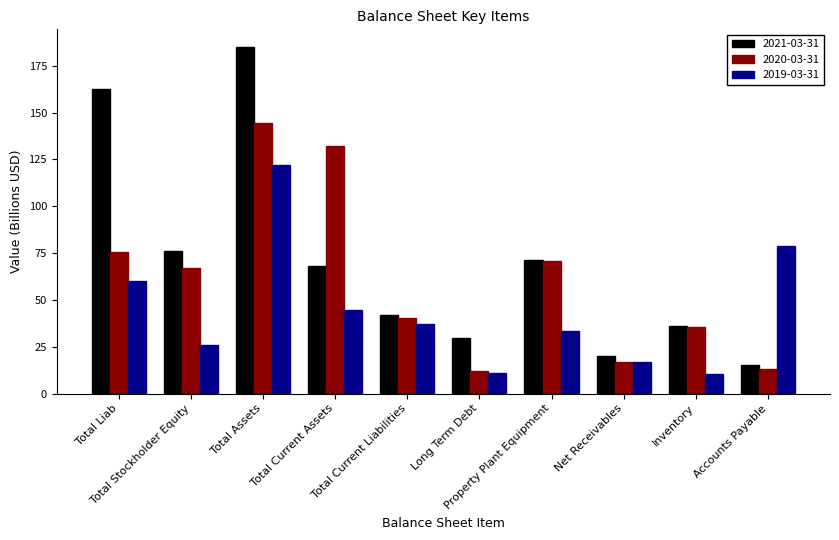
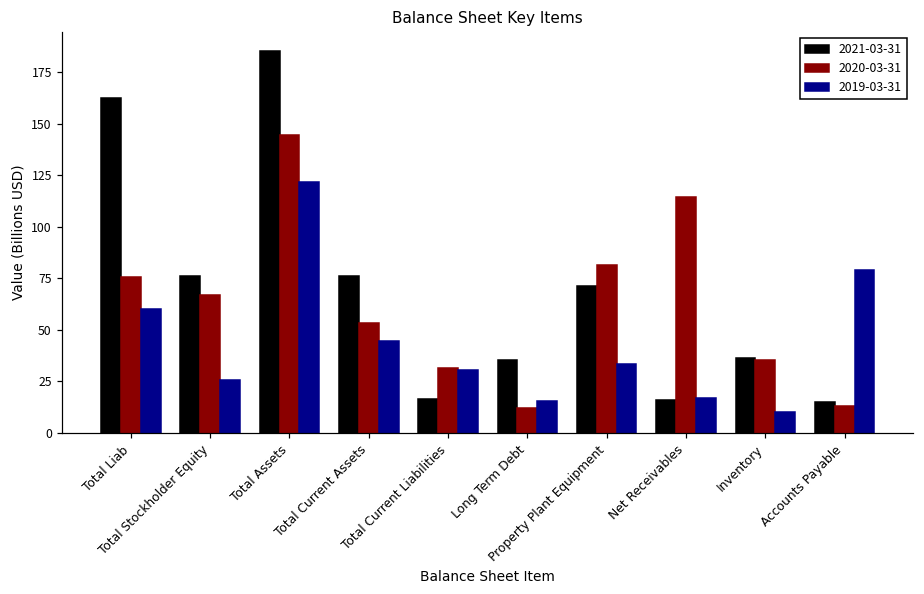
  {
    "2021-03-31": {
      "Total Liab": 163,
      "Total Stockholder Equity": 76,
      "Total Assets": 185,
-     "Total Current Assets": 68,
-     "Total Current Liabilities": 42,
-     "Long Term Debt": 30,
+     "Total Current Assets": 76,
+     "Total Current Liabilities": 17,
+     "Long Term Debt": 35,
      "Property Plant Equipment": 71,
-     "Net Receivables": 20,
+     "Net Receivables": 16,
      "Inventory": 36,
      "Accounts Payable": 15
    },
    "2020-03-31": {
      "Total Liab": 75,
      "Total Stockholder Equity": 67,
      "Total Assets": 144,
-     "Total Current Assets": 132,
-     "Total Current Liabilities": 40,
+     "Total Current Assets": 53,
+     "Total Current Liabilities": 31,
      "Long Term Debt": 12,
-     "Property Plant Equipment": 71,
-     "Net Receivables": 17,
+     "Property Plant Equipment": 81,
+     "Net Receivables": 114,
      "Inventory": 35,
      "Accounts Payable": 13
    },
    "2019-03-31": {
      "Total Liab": 60,
      "Total Stockholder Equity": 26,
      "Total Assets": 122,
      "Total Current Assets": 45,
-     "Total Current Liabilities": 37,
-     "Long Term Debt": 11,
+     "Total Current Liabilities": 30,
+     "Long Term Debt": 15,
      "Property Plant Equipment": 34,
      "Net Receivables": 17,
      "Inventory": 10,
      "Accounts Payable": 79
    }
  }
